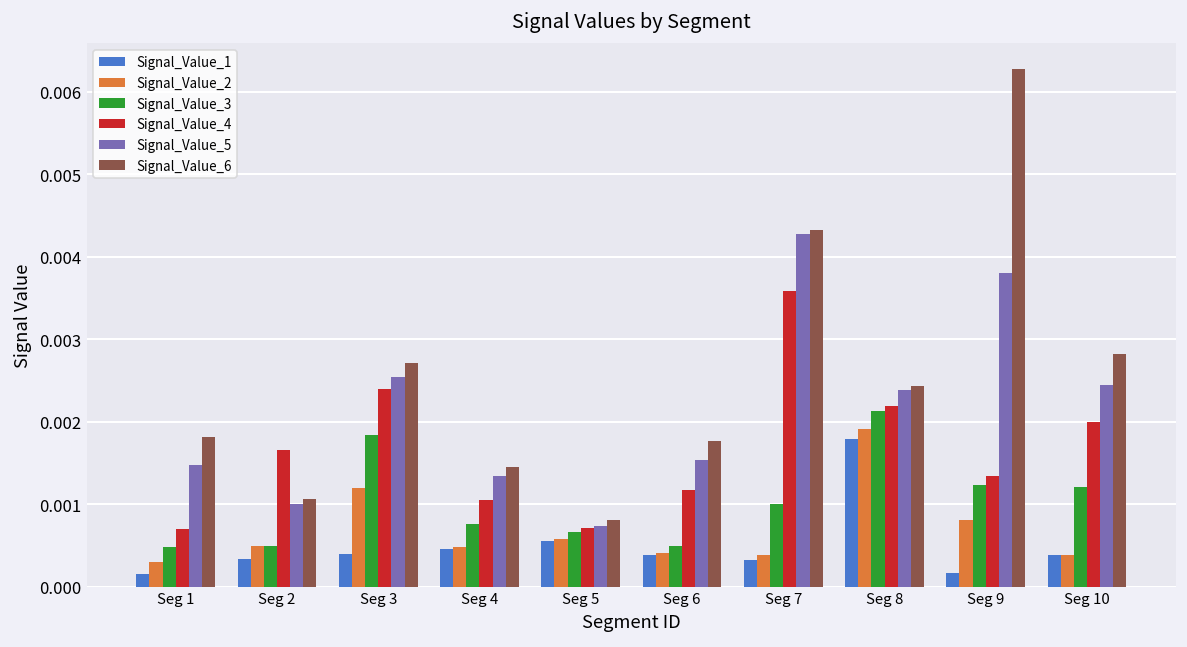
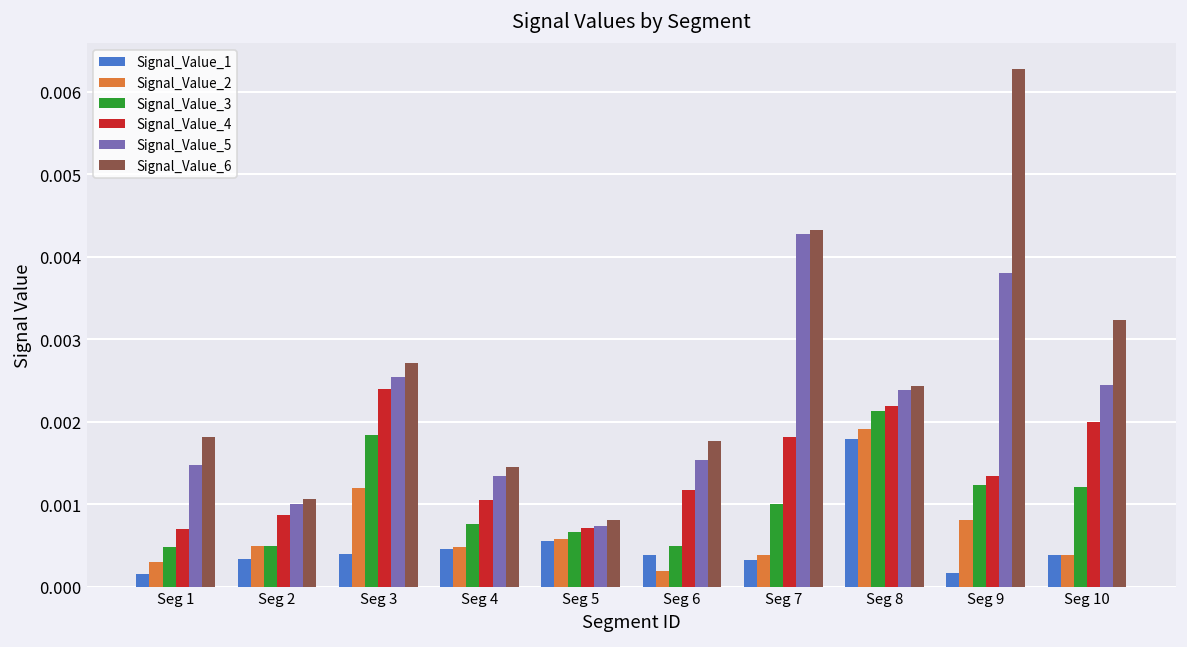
  {
    "Signal_Value_2": {
      "Seg 1": 0.0003,
      "Seg 2": 0.0005,
      "Seg 3": 0.0012,
      "Seg 4": 0.0005,
      "Seg 5": 0.0006,
-     "Seg 6": 0.0004,
+     "Seg 6": 0.0002,
      "Seg 7": 0.0004,
      "Seg 8": 0.0019,
      "Seg 9": 0.0008,
      "Seg 10": 0.0004
    },
    "Signal_Value_3": {
      "Seg 1": 0.0005,
      "Seg 2": 0.0005,
      "Seg 3": 0.0018,
      "Seg 4": 0.0008,
      "Seg 5": 0.0007,
      "Seg 6": 0.0005,
      "Seg 7": 0.0010,
      "Seg 8": 0.0021,
      "Seg 9": 0.0012,
      "Seg 10": 0.0012
    },
    "Signal_Value_4": {
      "Seg 1": 0.0007,
-     "Seg 2": 0.0017,
+     "Seg 2": 0.0009,
      "Seg 3": 0.0024,
      "Seg 4": 0.0011,
      "Seg 5": 0.0007,
      "Seg 6": 0.0012,
-     "Seg 7": 0.0036,
+     "Seg 7": 0.0018,
      "Seg 8": 0.0022,
      "Seg 9": 0.0013,
      "Seg 10": 0.0020
    },
    "Signal_Value_6": {
      "Seg 1": 0.0018,
      "Seg 2": 0.0011,
      "Seg 3": 0.0027,
      "Seg 4": 0.0015,
      "Seg 5": 0.0008,
      "Seg 6": 0.0018,
      "Seg 7": 0.0043,
      "Seg 8": 0.0024,
      "Seg 9": 0.0063,
-     "Seg 10": 0.0028
+     "Seg 10": 0.0032
    }
  }
